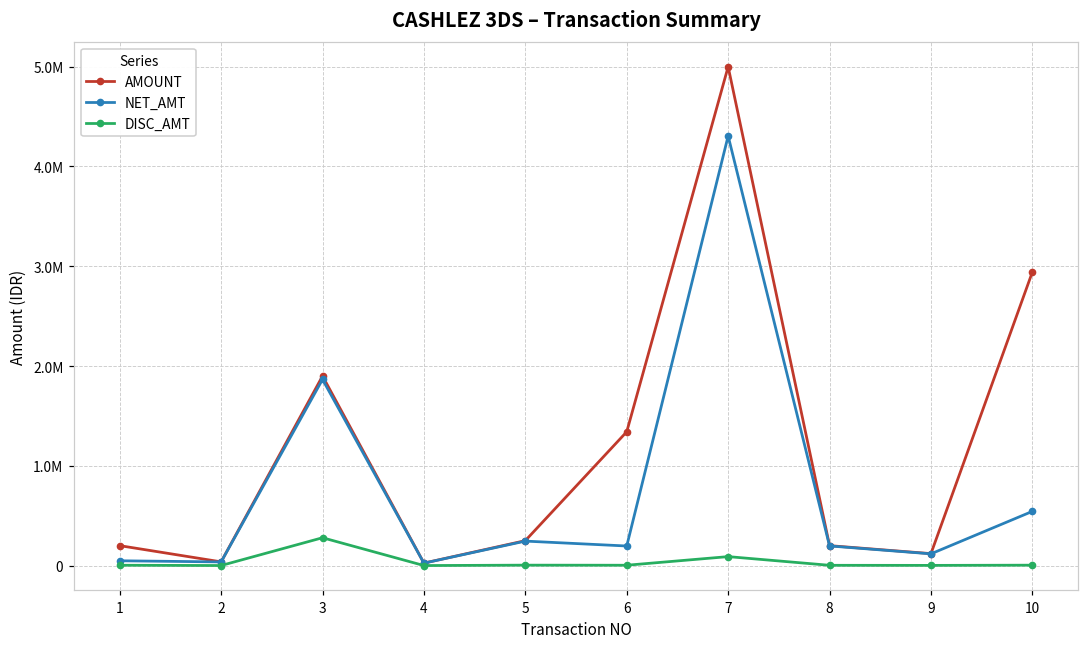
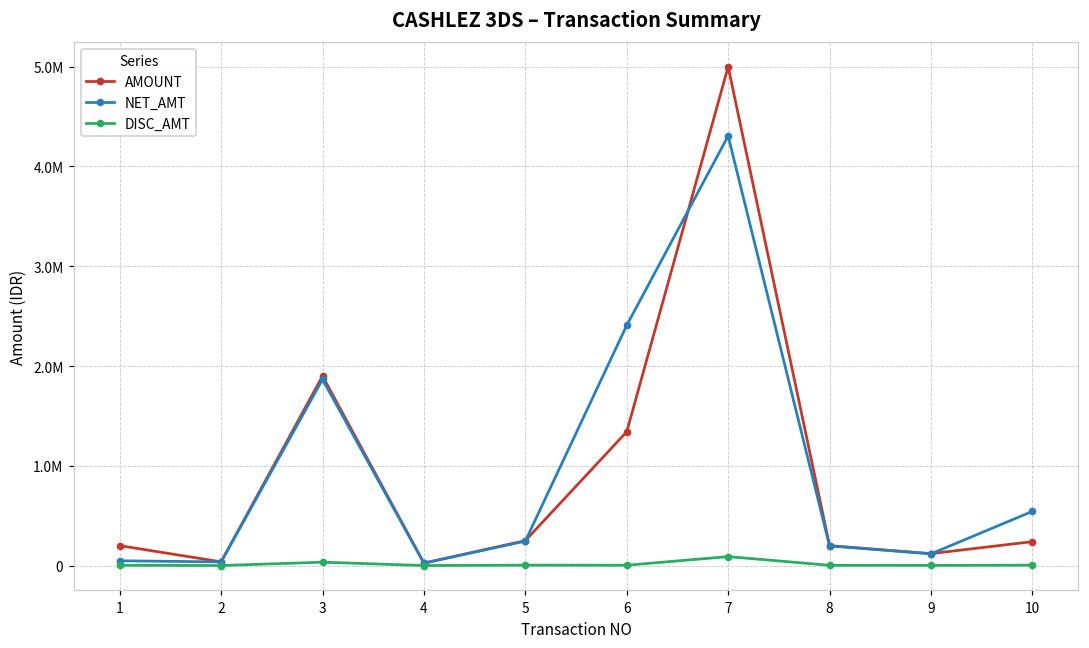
  {
    "AMOUNT": {
      "1": 200000,
      "3": 1900000,
      "6": 1300000,
      "7": 5000000,
-     "10": 2900000
+     "10": 200000
    },
    "NET_AMT": {
      "1": 0,
      "3": 1900000,
-     "6": 200000,
+     "6": 2400000,
      "7": 4300000,
      "10": 500000
    },
    "DISC_AMT": {
      "1": 0,
      "2": 0,
-     "3": 300000,
+     "3": 0,
      "5": 0,
      "6": 0,
      "7": 100000,
      "8": 0,
      "9": 0,
      "10": 0
    }
  }
